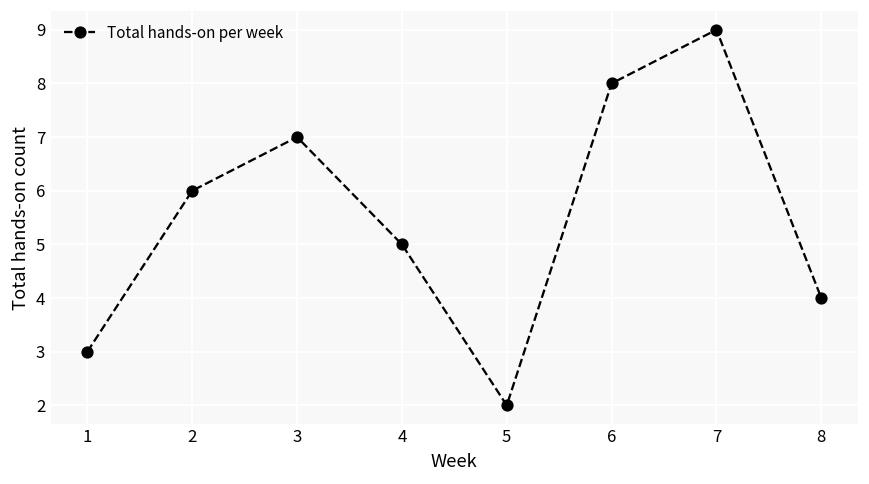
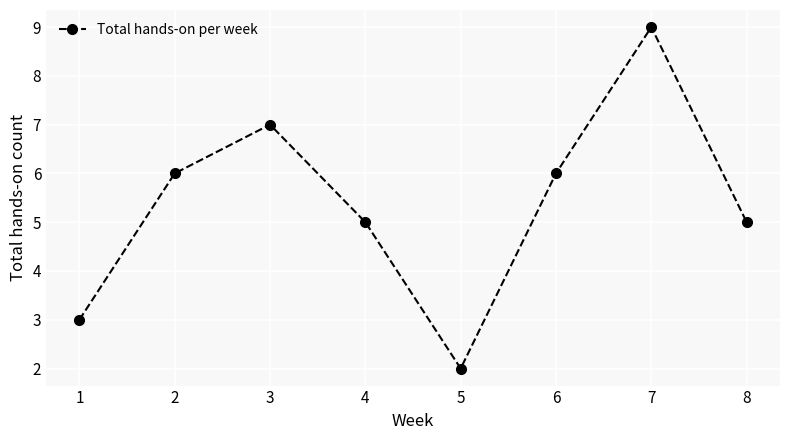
  {
    "1": 3,
    "2": 6,
    "3": 7,
    "4": 5,
    "5": 2,
-   "6": 8,
+   "6": 6,
    "7": 9,
-   "8": 4
+   "8": 5
  }
